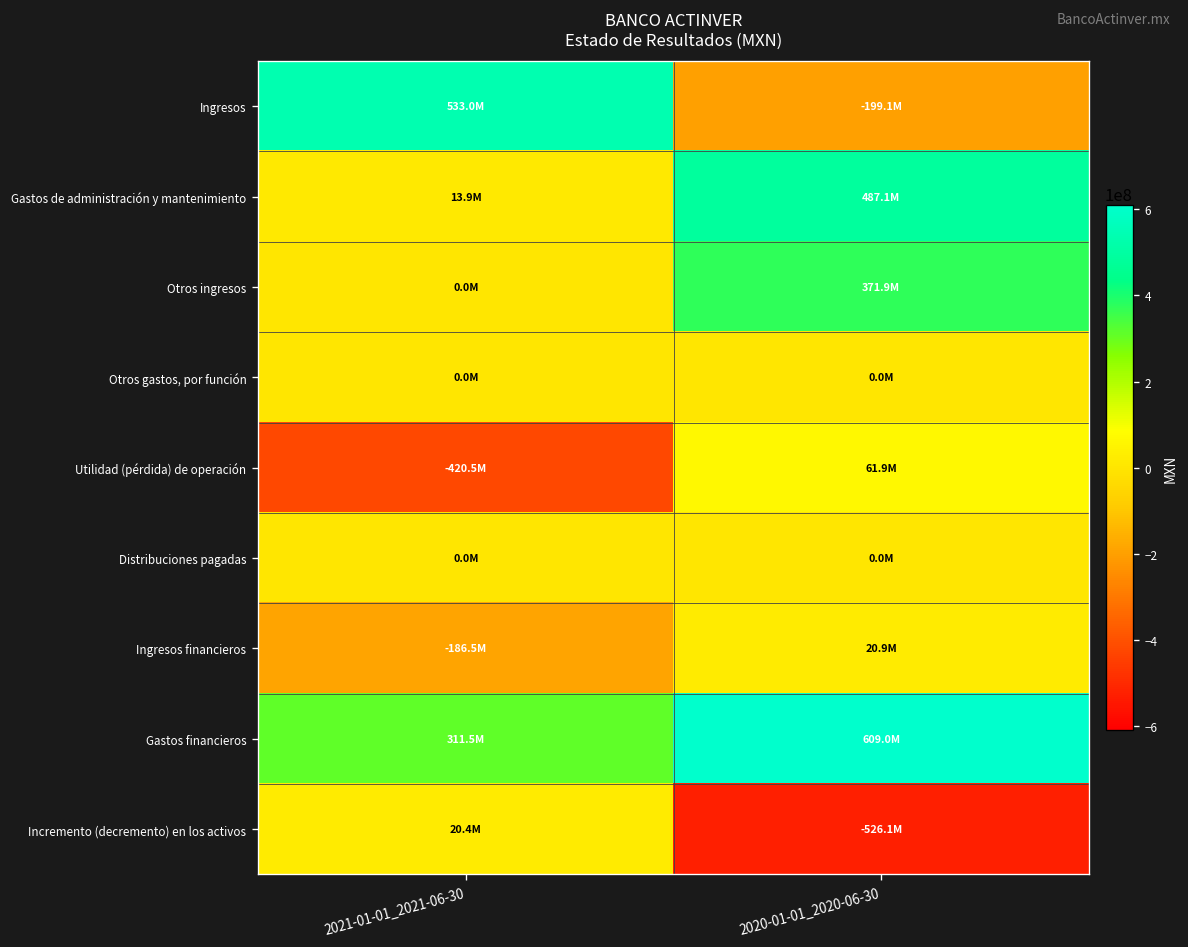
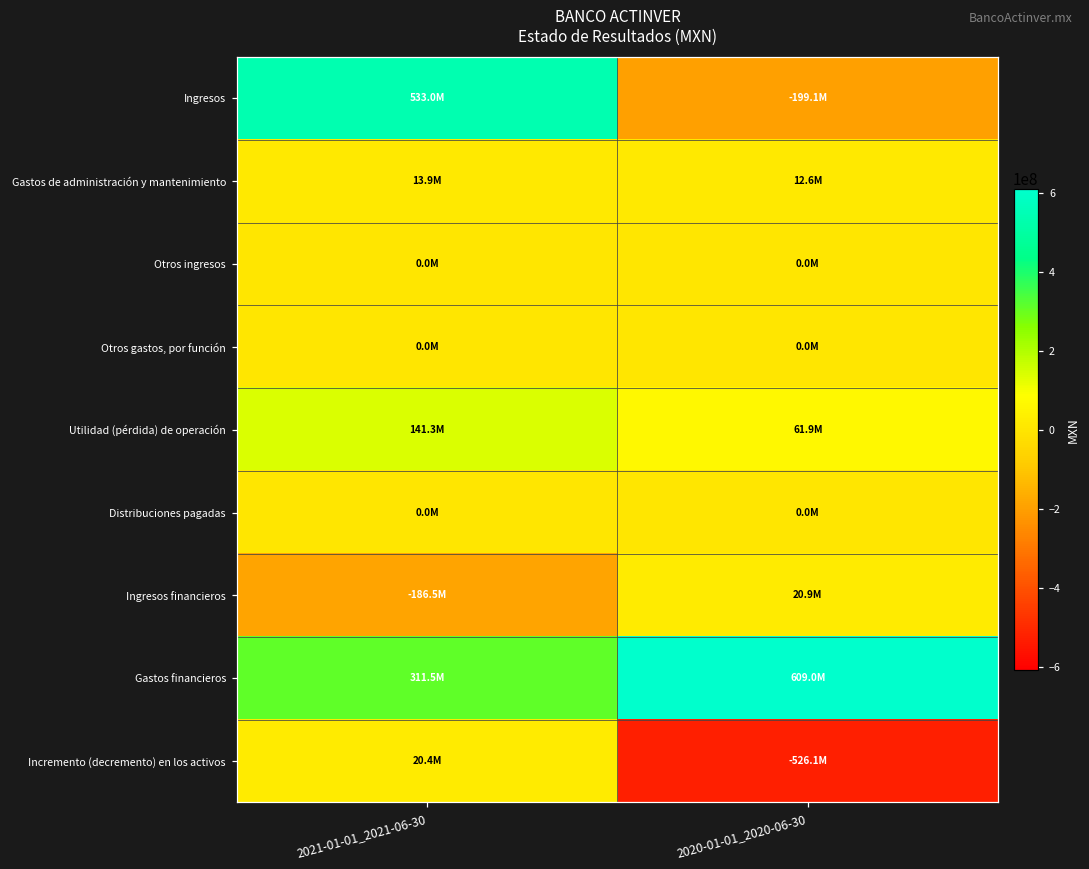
  {
    "Ingresos": {
      "2021-01-01_2021-06-30": "533.0M",
      "2020-01-01_2020-06-30": "-199.1M"
    },
    "Gastos de administración y mantenimiento": {
      "2021-01-01_2021-06-30": "13.9M",
-     "2020-01-01_2020-06-30": "487.1M"
+     "2020-01-01_2020-06-30": "12.6M"
    },
    "Otros ingresos": {
      "2021-01-01_2021-06-30": "0.0M",
-     "2020-01-01_2020-06-30": "371.9M"
+     "2020-01-01_2020-06-30": "0.0M"
    },
    "Otros gastos, por función": {
      "2021-01-01_2021-06-30": "0.0M",
      "2020-01-01_2020-06-30": "0.0M"
    },
    "Utilidad (pérdida) de operación": {
-     "2021-01-01_2021-06-30": "-420.5M",
+     "2021-01-01_2021-06-30": "141.3M",
      "2020-01-01_2020-06-30": "61.9M"
    },
    "Distribuciones pagadas": {
      "2021-01-01_2021-06-30": "0.0M",
      "2020-01-01_2020-06-30": "0.0M"
    },
    "Ingresos financieros": {
      "2021-01-01_2021-06-30": "-186.5M",
      "2020-01-01_2020-06-30": "20.9M"
    },
    "Gastos financieros": {
      "2021-01-01_2021-06-30": "311.5M",
      "2020-01-01_2020-06-30": "609.0M"
    },
    "Incremento (decremento) en los activos": {
      "2021-01-01_2021-06-30": "20.4M",
      "2020-01-01_2020-06-30": "-526.1M"
    }
  }
